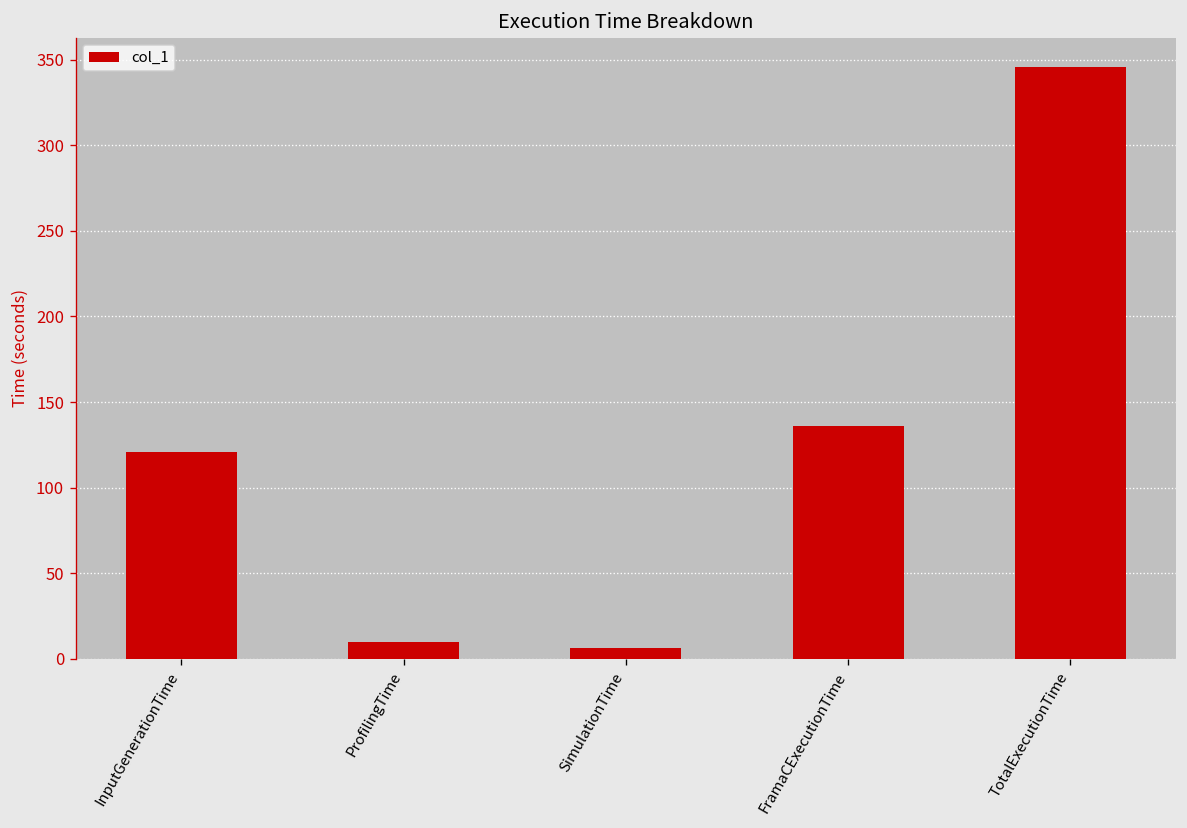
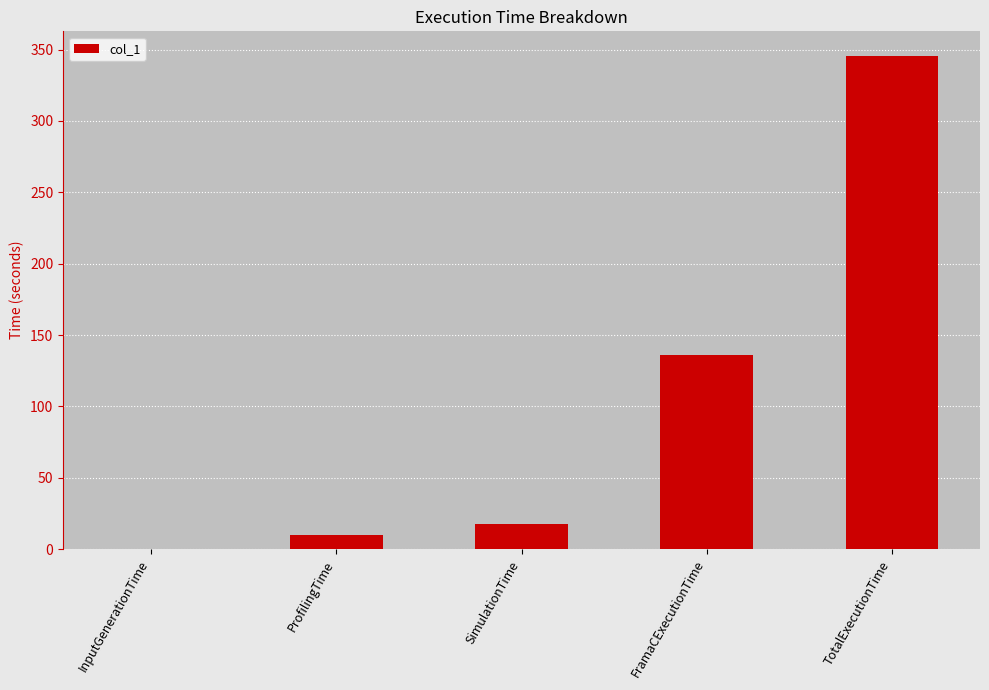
  {
-   "InputGenerationTime": 121,
+   "InputGenerationTime": 0,
    "ProfilingTime": 10,
-   "SimulationTime": 7,
+   "SimulationTime": 18,
    "FramaCExecutionTime": 136,
    "TotalExecutionTime": 346
  }
